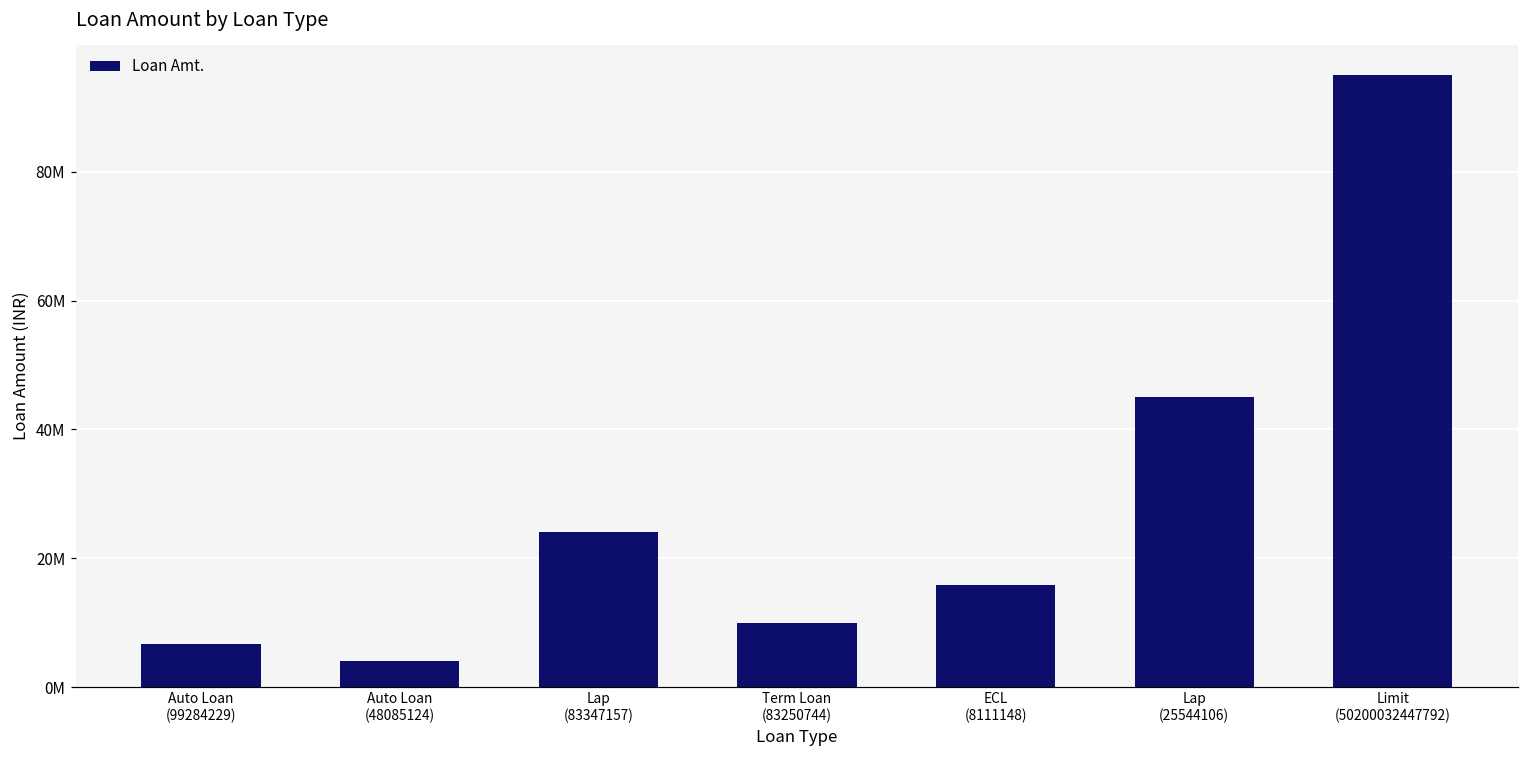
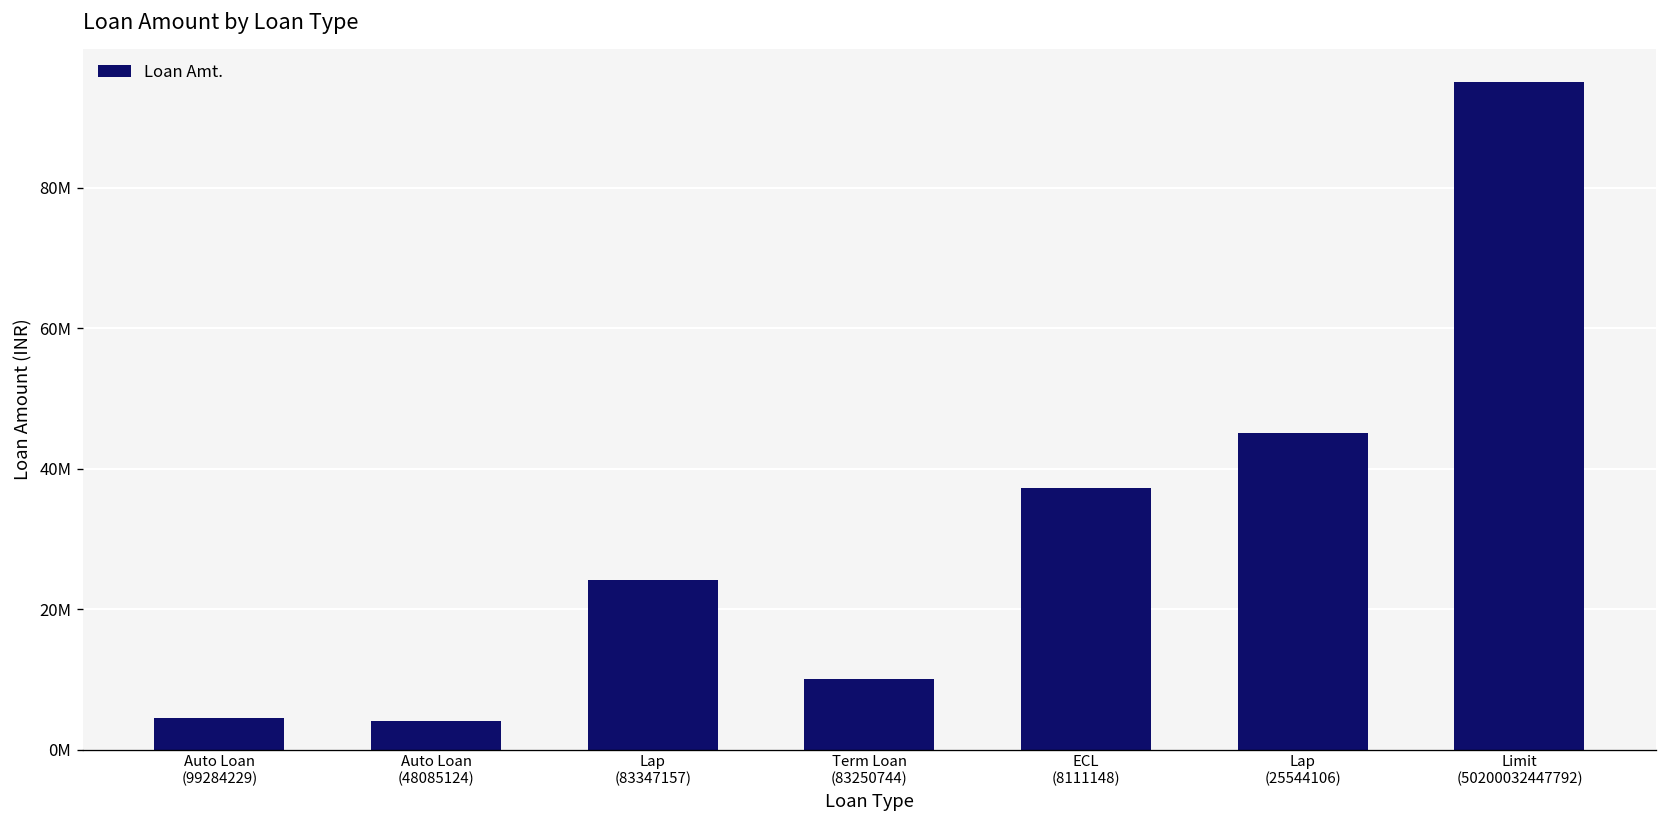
  {
-   "Auto Loan (99284229)": 7000000,
+   "Auto Loan (99284229)": 5000000,
    "Auto Loan (48085124)": 4000000,
    "Lap (83347157)": 24000000,
    "Term Loan (83250744)": 10000000,
-   "ECL (8111148)": 16000000,
+   "ECL (8111148)": 37000000,
    "Lap (25544106)": 45000000,
    "Limit (50200032447792)": 95000000
  }
